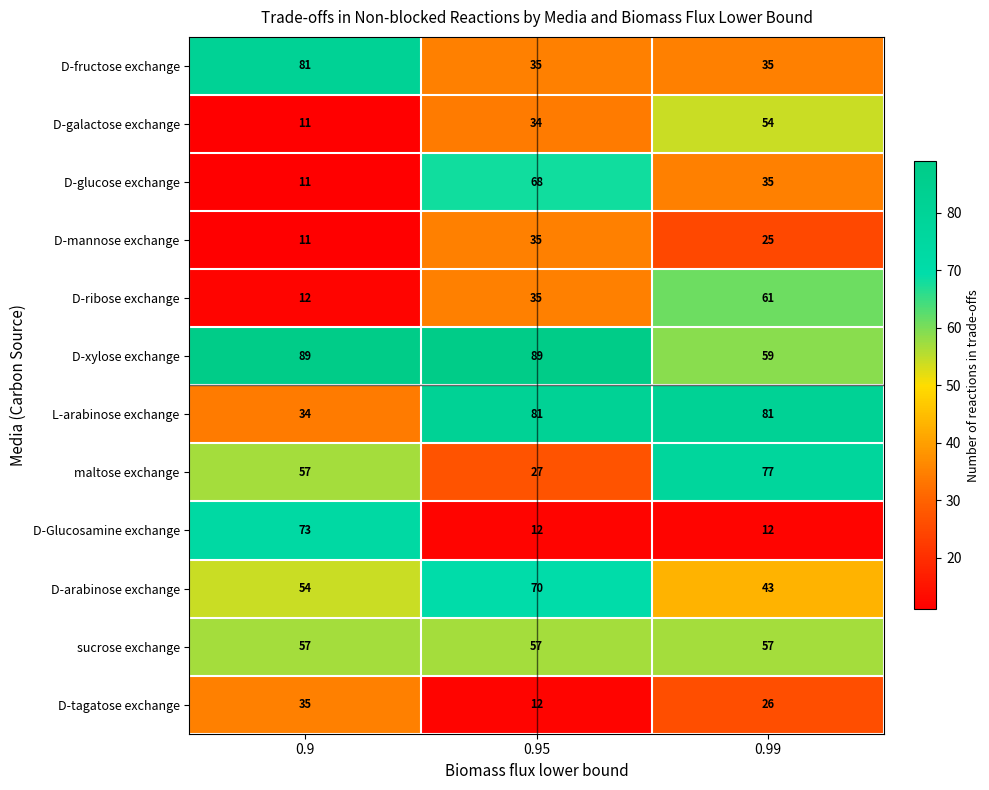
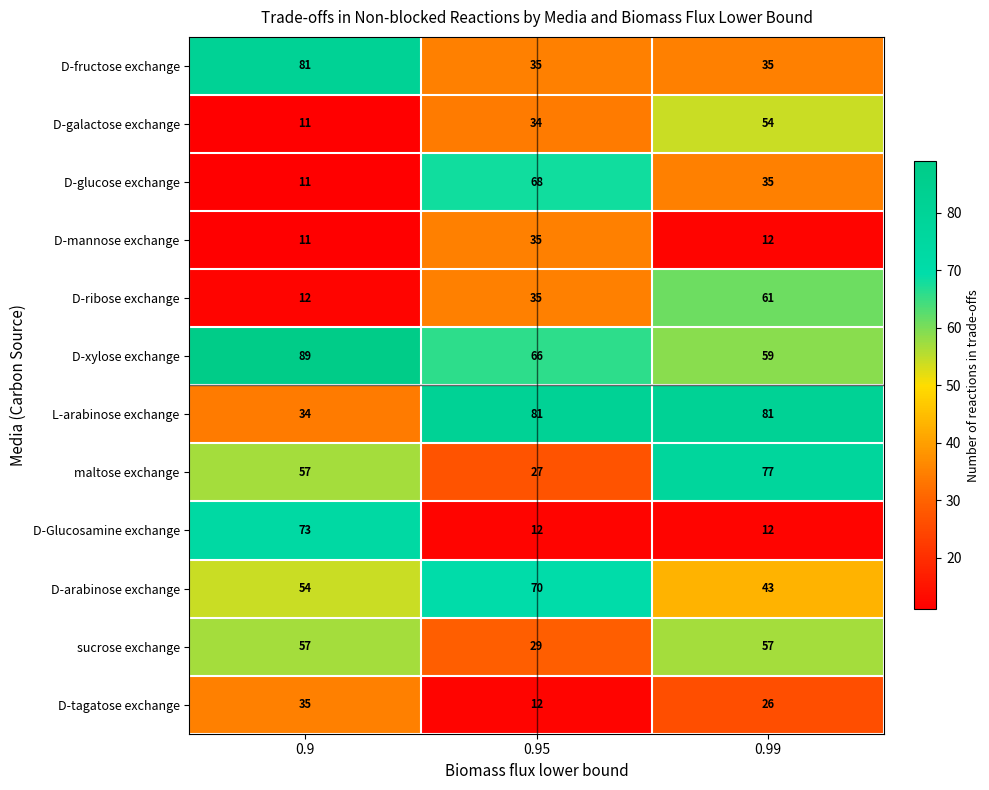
  {
    "D-fructose exchange": {
      "0.9": 81,
      "0.95": 35,
      "0.99": 35
    },
    "D-galactose exchange": {
      "0.9": 11,
      "0.95": 34,
      "0.99": 54
    },
    "D-glucose exchange": {
      "0.9": 11,
      "0.95": 68,
      "0.99": 35
    },
    "D-mannose exchange": {
      "0.9": 11,
      "0.95": 35,
-     "0.99": 25
+     "0.99": 12
    },
    "D-ribose exchange": {
      "0.9": 12,
      "0.95": 35,
      "0.99": 61
    },
    "D-xylose exchange": {
      "0.9": 89,
-     "0.95": 89,
+     "0.95": 66,
      "0.99": 59
    },
    "L-arabinose exchange": {
      "0.9": 34,
      "0.95": 81,
      "0.99": 81
    },
    "maltose exchange": {
      "0.9": 57,
      "0.95": 27,
      "0.99": 77
    },
    "D-Glucosamine exchange": {
      "0.9": 73,
      "0.95": 12,
      "0.99": 12
    },
    "D-arabinose exchange": {
      "0.9": 54,
      "0.95": 70,
      "0.99": 43
    },
    "sucrose exchange": {
      "0.9": 57,
-     "0.95": 57,
+     "0.95": 29,
      "0.99": 57
    },
    "D-tagatose exchange": {
      "0.9": 35,
      "0.95": 12,
      "0.99": 26
    }
  }
